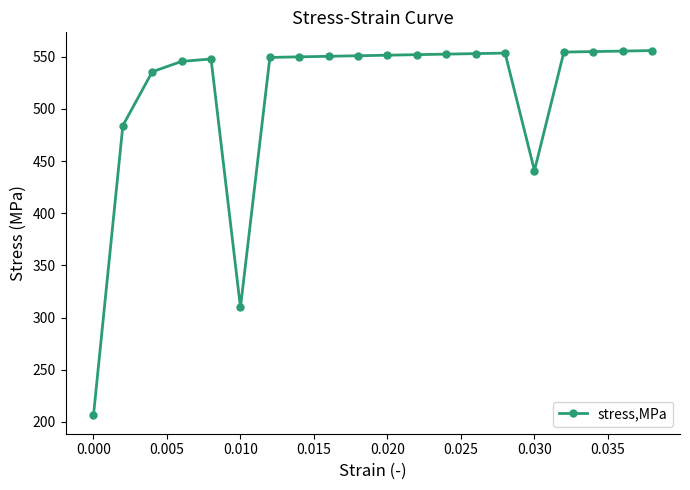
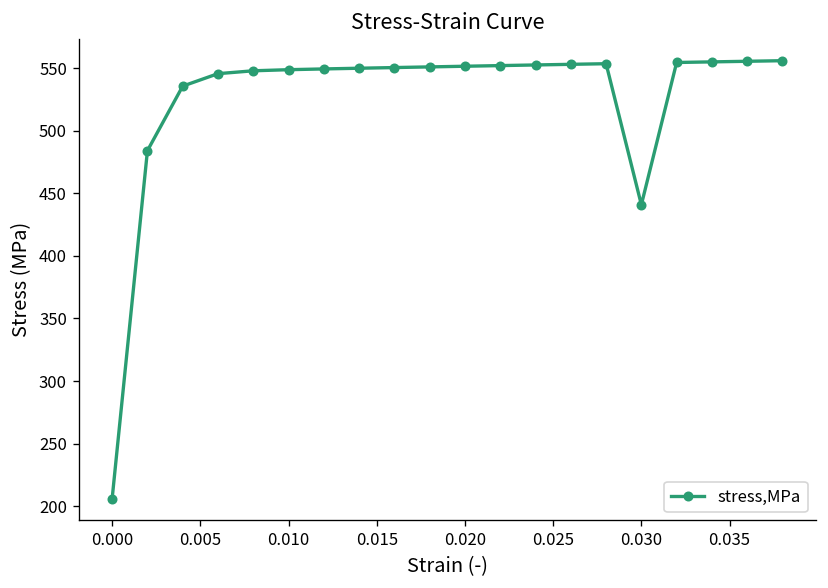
  {
    "0.000": 206,
-   "0.010": 310,
+   "0.010": 549,
    "0.020": 552,
    "0.030": 441
  }
